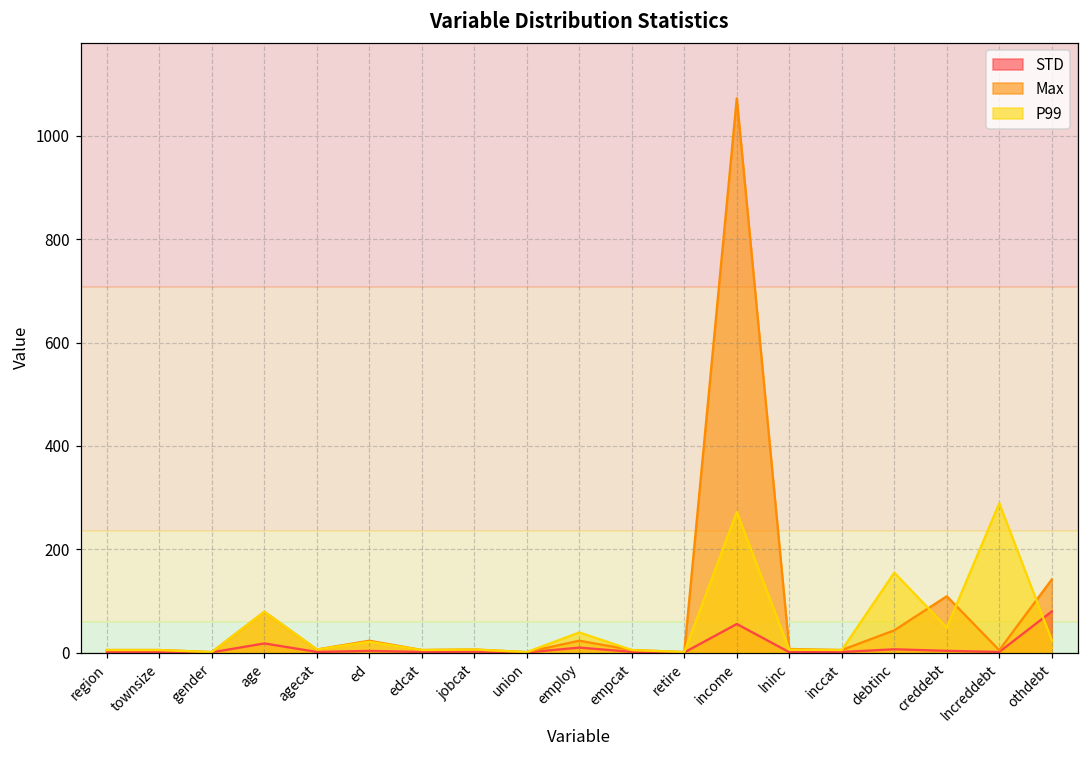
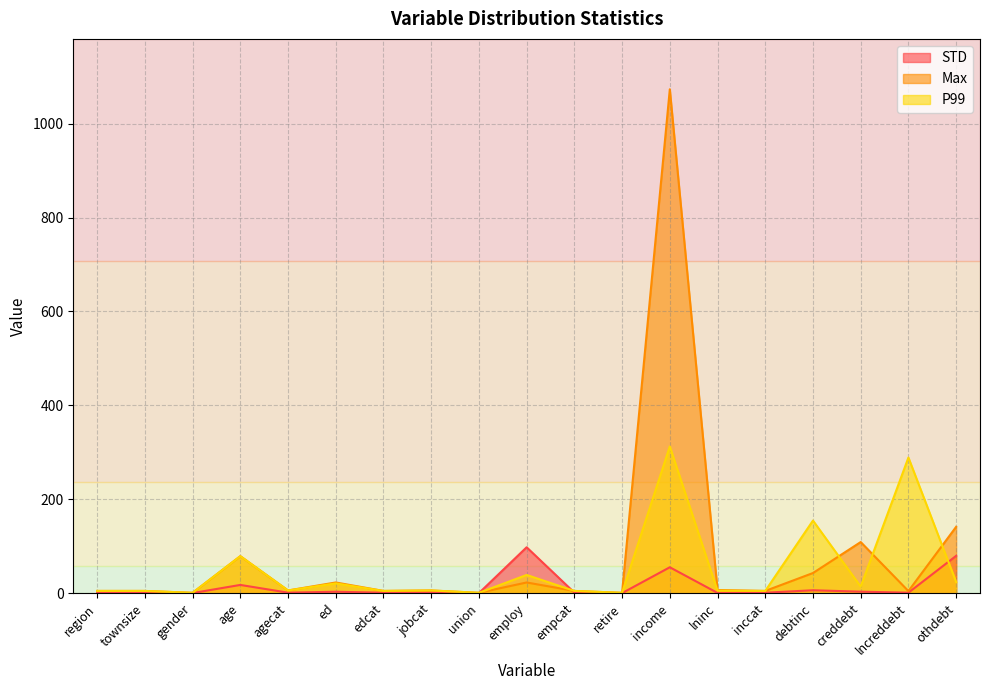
  {
    "STD": {
      "age": 20,
      "ed": 0,
-     "employ": 10,
+     "employ": 100,
      "income": 60,
      "debtinc": 10,
      "creddebt": 0,
      "othdebt": 80
    },
    "Max": {
      "employ": 20,
      "income": 1070,
      "debtinc": 40,
      "creddebt": 110,
      "othdebt": 140
    },
    "P99": {
      "employ": 40,
-     "income": 270,
+     "income": 310,
      "debtinc": 150,
-     "creddebt": 50,
+     "creddebt": 10,
      "lncreddebt": 290,
      "othdebt": 20
    }
  }
